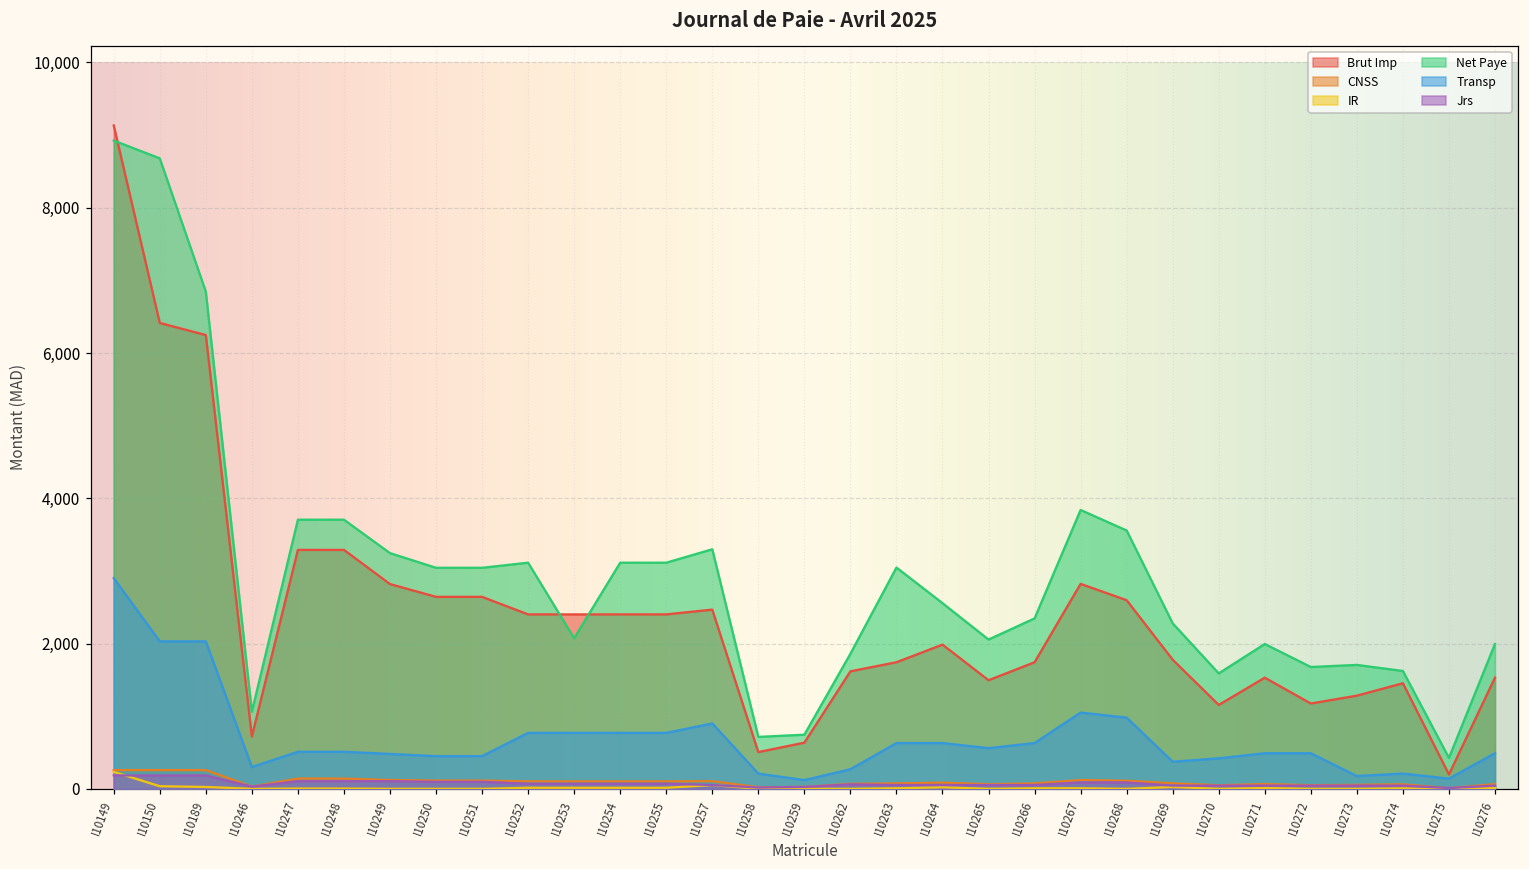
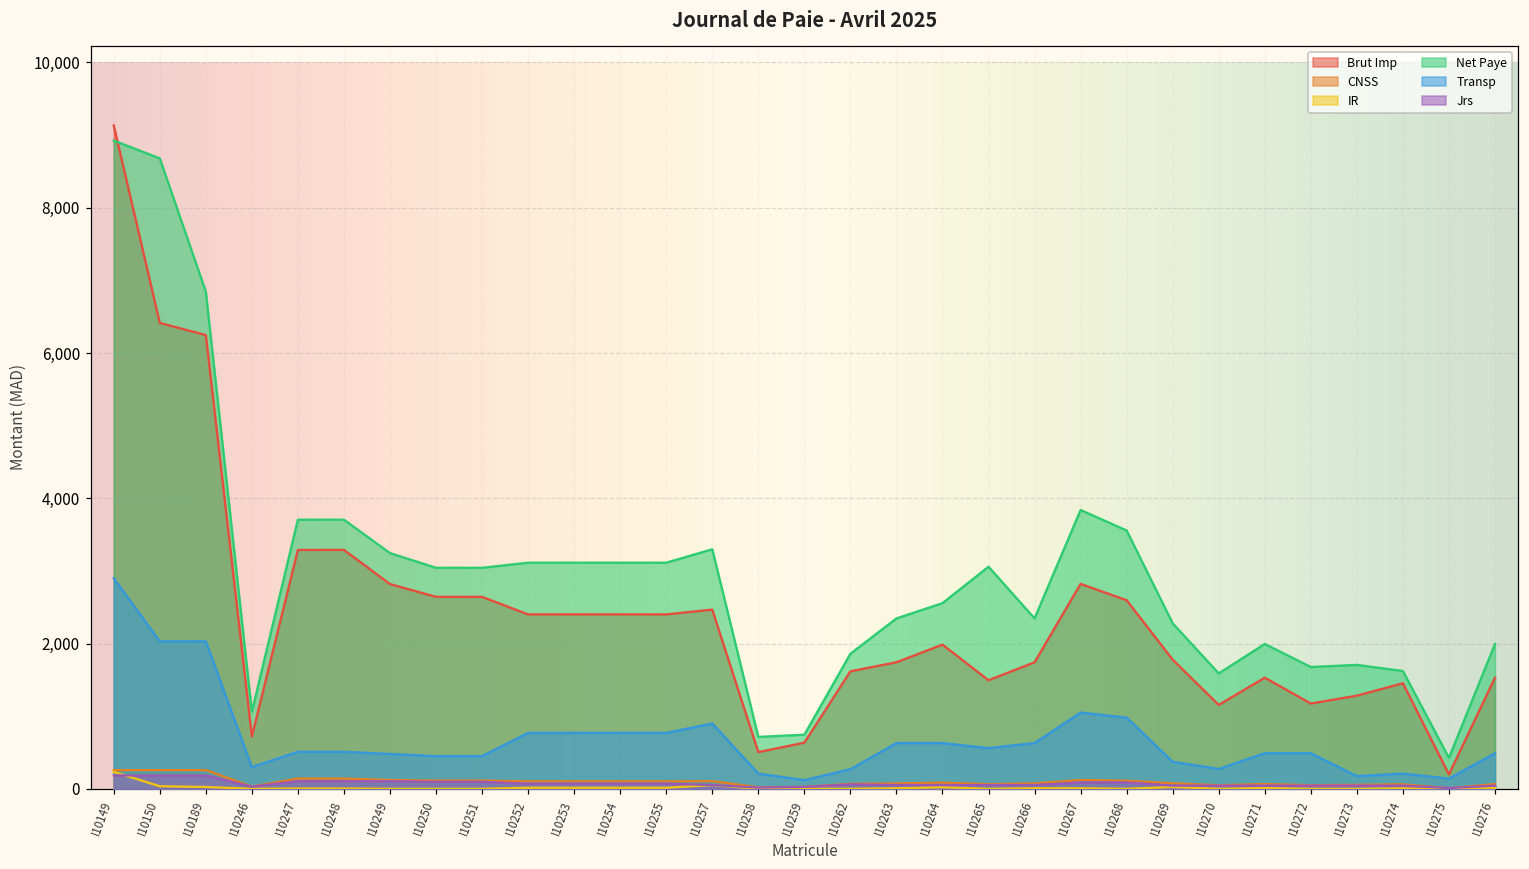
  {
    "IR": {
      "I10150": "0",
      "I10189": "0",
      "I10247": "0",
      "I10248": "0",
      "I10249": "0",
      "I10250": "0",
      "I10251": "0",
      "I10252": "0",
      "I10253": "0",
      "I10254": "0",
      "I10255": "0",
      "I10262": "0",
      "I10263": "0",
      "I10265": "0",
      "I10266": "0",
      "I10267": "0",
      "I10268": "0",
      "I10270": "0",
      "I10272": "0",
      "I10273": "0"
    },
    "Net Paye": {
      "I10149": "8,900",
      "I10150": "8,700",
      "I10189": "6,800",
      "I10246": "1,100",
      "I10247": "3,700",
      "I10248": "3,700",
      "I10249": "3,200",
      "I10250": "3,000",
      "I10251": "3,000",
      "I10252": "3,100",
-     "I10253": "2,100",
+     "I10253": "3,100",
      "I10254": "3,100",
      "I10255": "3,100",
      "I10257": "3,300",
      "I10258": "700",
      "I10259": "700",
      "I10262": "1,900",
-     "I10263": "3,000",
+     "I10263": "2,300",
      "I10264": "2,600",
-     "I10265": "2,100",
+     "I10265": "3,100",
      "I10266": "2,300",
      "I10267": "3,800",
      "I10268": "3,600",
      "I10269": "2,300",
      "I10270": "1,600",
      "I10271": "2,000",
      "I10272": "1,700",
      "I10273": "1,700",
      "I10274": "1,600",
      "I10275": "400",
      "I10276": "2,000"
    },
    "Transp": {
      "I10149": "2,900",
      "I10150": "2,000",
      "I10189": "2,000",
      "I10246": "300",
      "I10247": "500",
      "I10248": "500",
      "I10249": "500",
      "I10250": "500",
      "I10251": "500",
      "I10252": "800",
      "I10253": "800",
      "I10254": "800",
      "I10255": "800",
      "I10257": "900",
      "I10258": "200",
      "I10259": "100",
      "I10262": "300",
      "I10263": "600",
      "I10264": "600",
      "I10265": "600",
      "I10266": "600",
      "I10267": "1,100",
      "I10268": "1,000",
      "I10269": "400",
-     "I10270": "400",
+     "I10270": "300",
      "I10271": "500",
      "I10272": "500",
      "I10273": "200",
      "I10274": "200",
      "I10275": "100",
      "I10276": "500"
    },
    "Jrs": {
      "I10149": "200",
      "I10150": "200",
      "I10189": "200"
    }
  }
